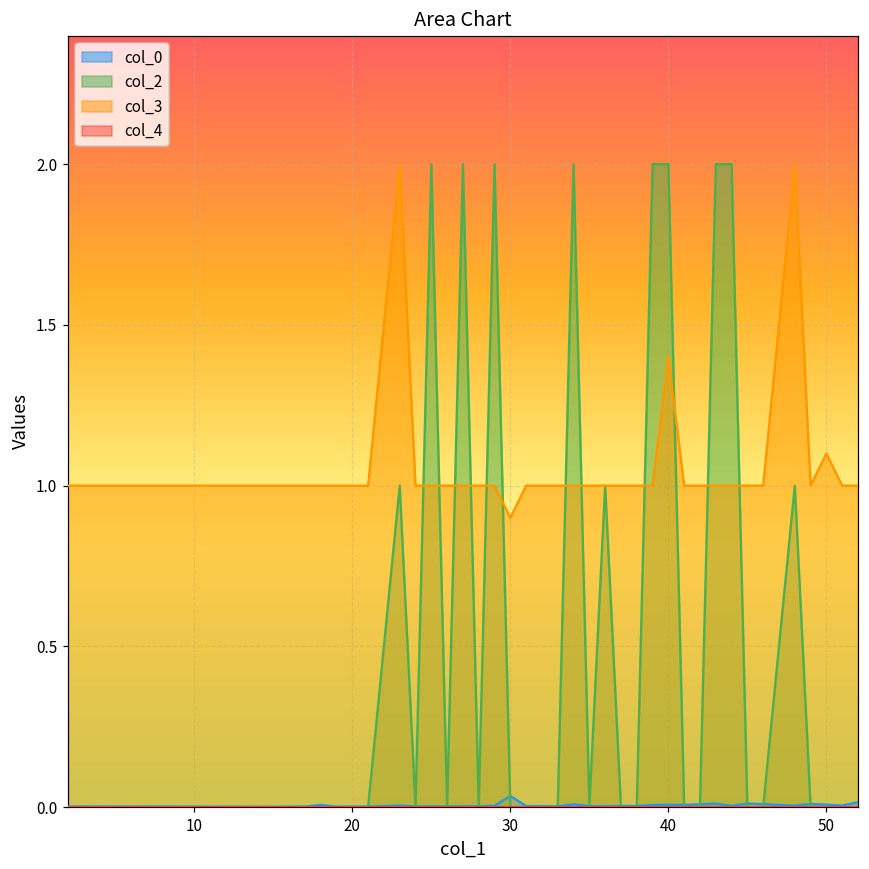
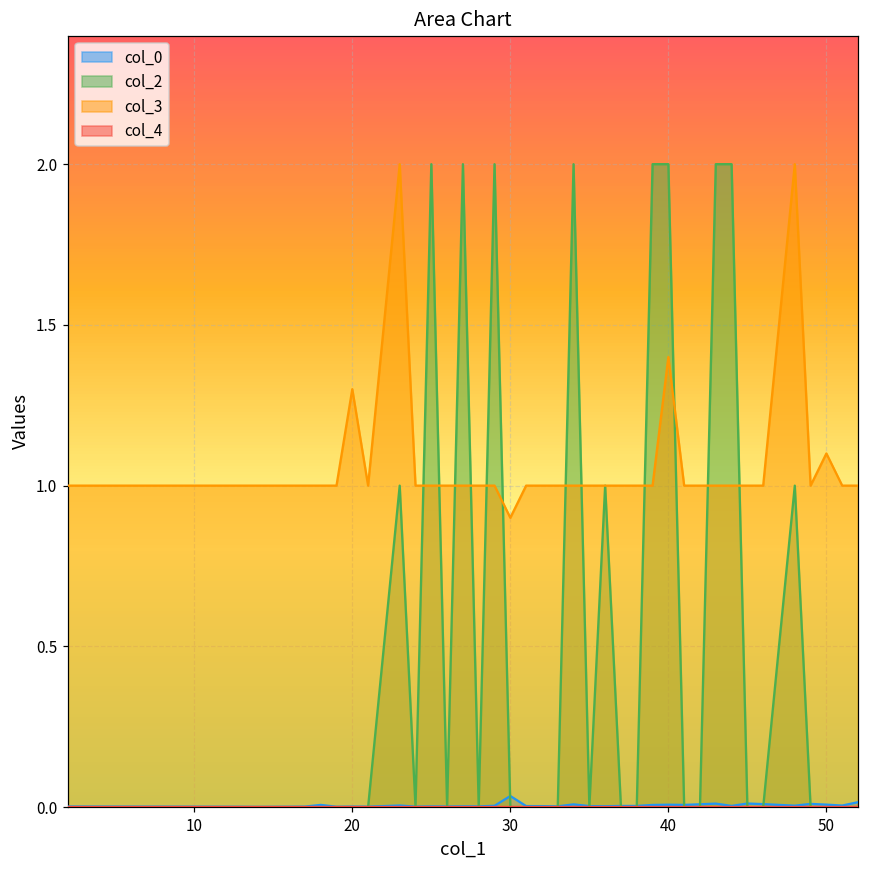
  {
    "col_0": {
      "30": 0.03
    },
    "col_2": {
      "40": 2.0
    },
    "col_3": {
-     "20": 1.0,
+     "20": 1.3,
      "30": 0.9,
      "40": 1.4,
      "50": 1.1
    }
  }
